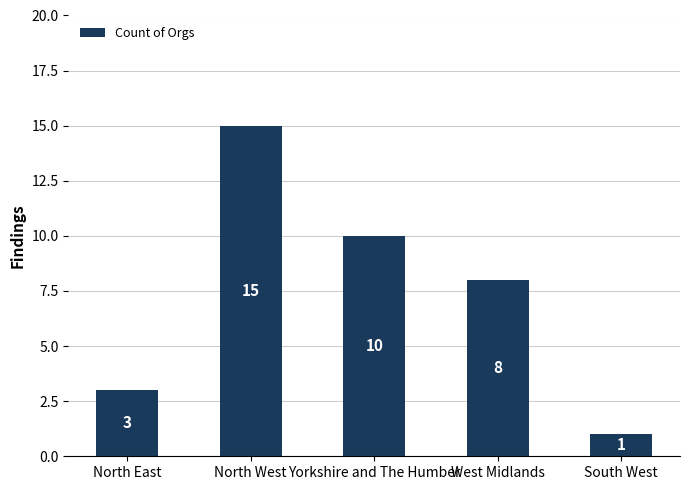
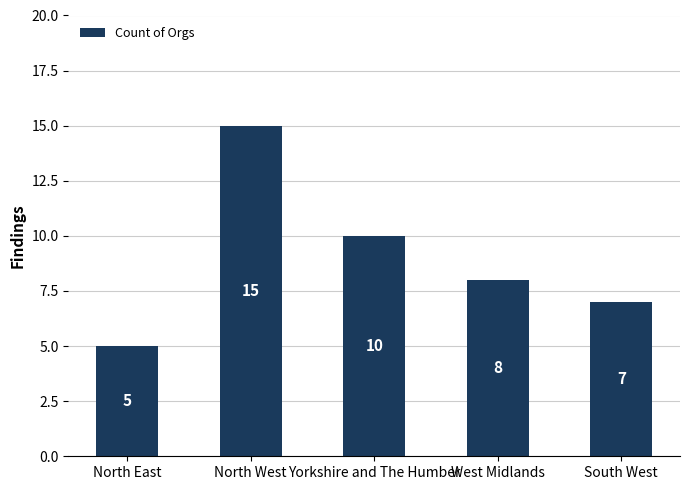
  {
-   "North East": 3,
+   "North East": 5,
    "North West": 15,
    "Yorkshire and The Humber": 10,
    "West Midlands": 8,
-   "South West": 1
+   "South West": 7
  }
